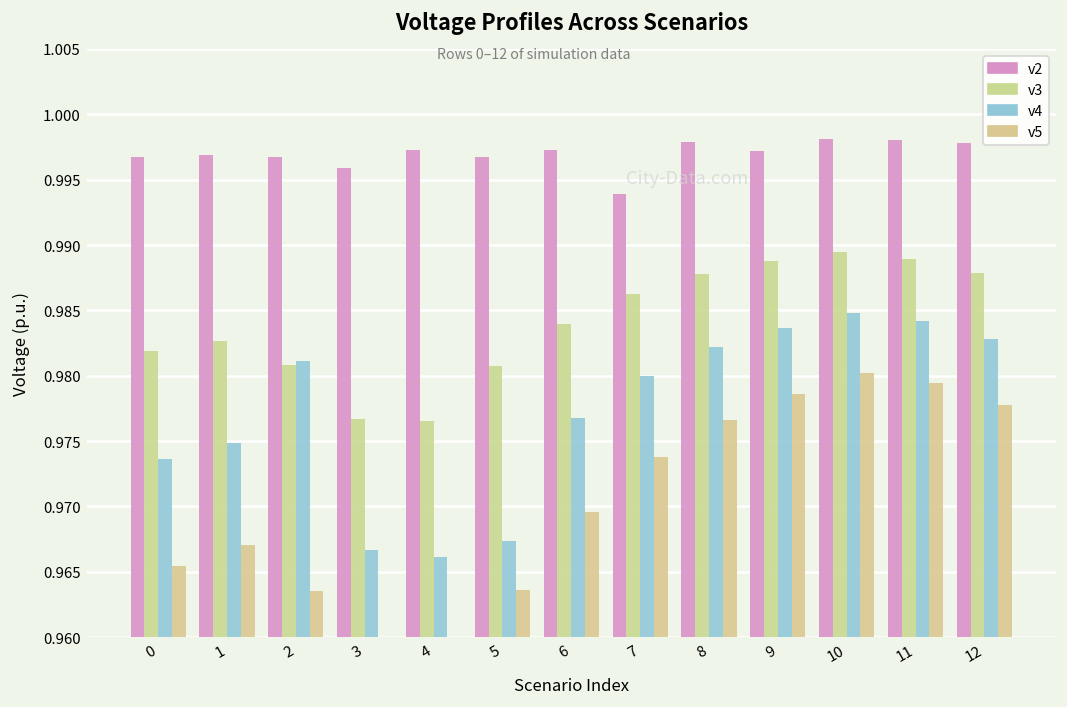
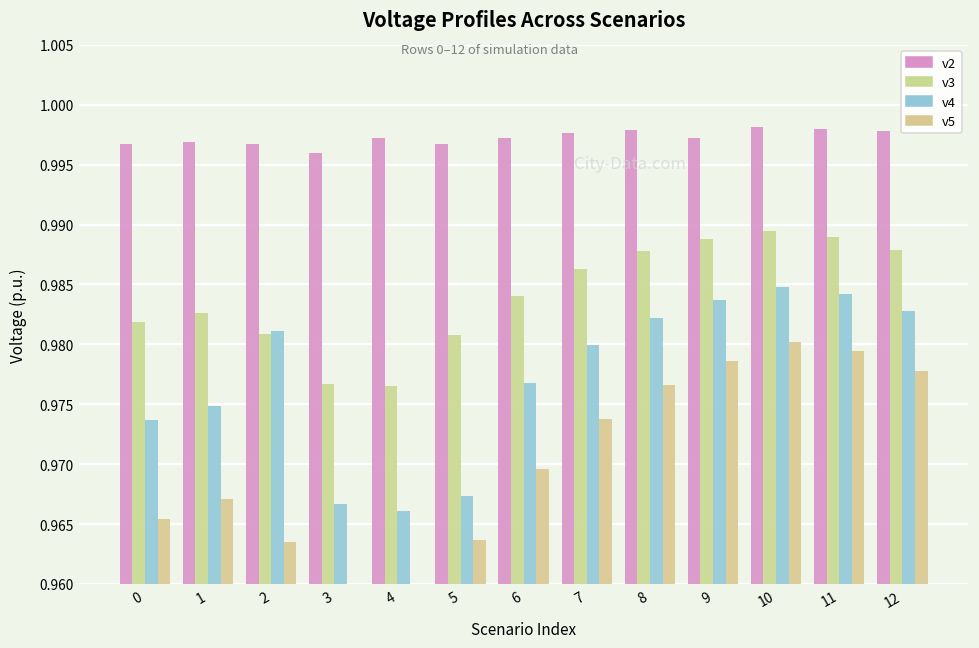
  {
    "v2": {
      "0": 0.9968,
      "1": 0.9969,
      "2": 0.9968,
      "3": 0.9959,
      "4": 0.9972,
      "5": 0.9967,
      "6": 0.9973,
-     "7": 0.9939,
+     "7": 0.9977,
      "8": 0.9979,
      "9": 0.9972,
      "10": 0.9981,
      "11": 0.9980,
      "12": 0.9978
    },
    "v4": {
      "0": 0.9737,
      "1": 0.9748,
      "2": 0.9811,
      "3": 0.9666,
      "4": 0.9661,
      "5": 0.9674,
      "6": 0.9768,
      "7": 0.9800,
      "8": 0.9822,
      "9": 0.9837,
      "10": 0.9848,
      "11": 0.9842,
      "12": 0.9828
    }
  }
